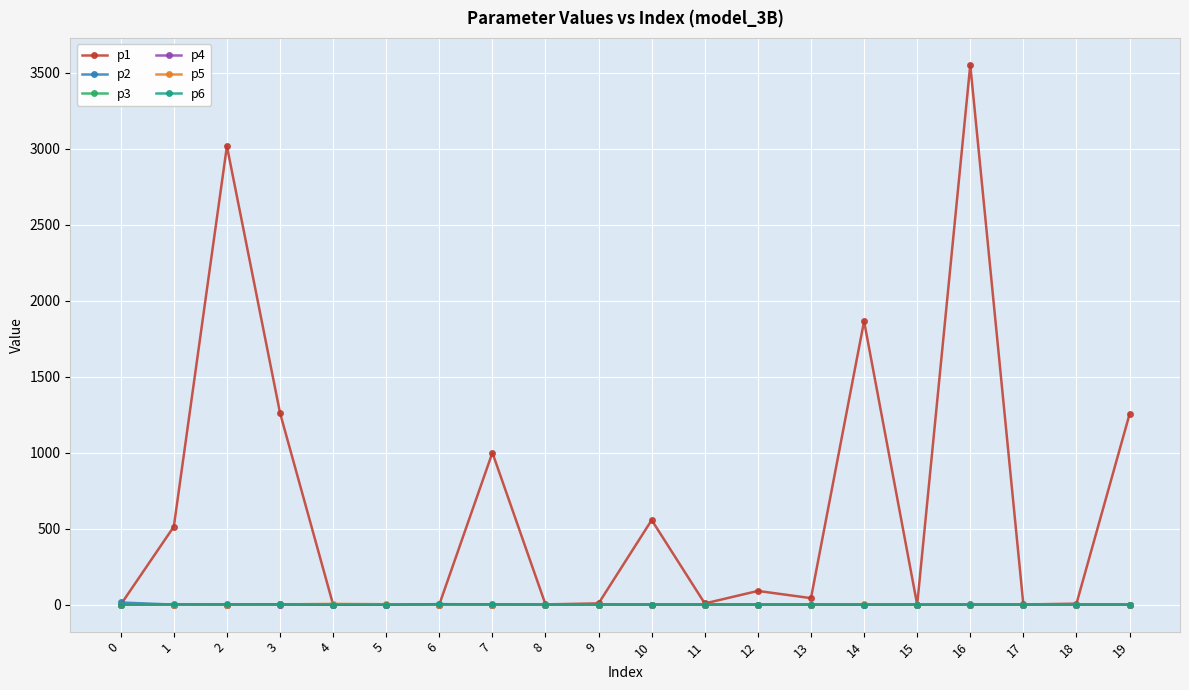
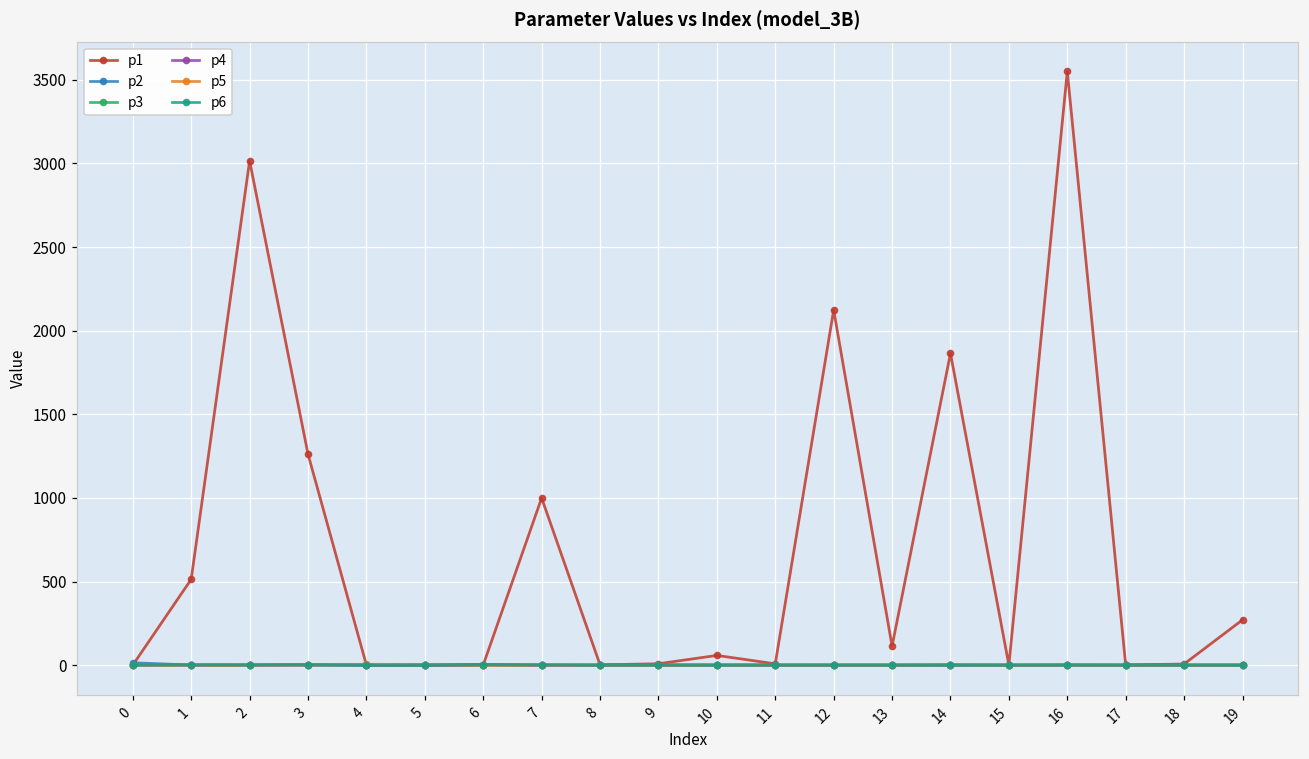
  {
    "p1": {
      "1": 510,
      "2": 3020,
      "3": 1260,
      "7": 1000,
-     "10": 560,
-     "12": 90,
-     "13": 40,
+     "10": 60,
+     "12": 2120,
+     "13": 110,
      "14": 1860,
      "16": 3550,
-     "19": 1250
+     "19": 270
    }
  }
